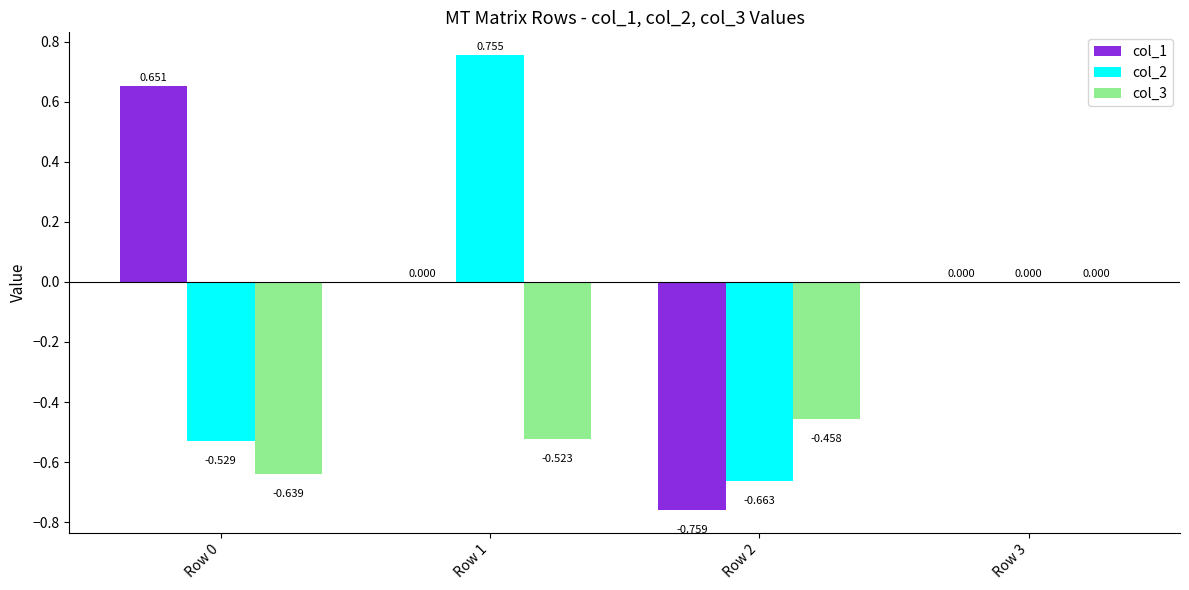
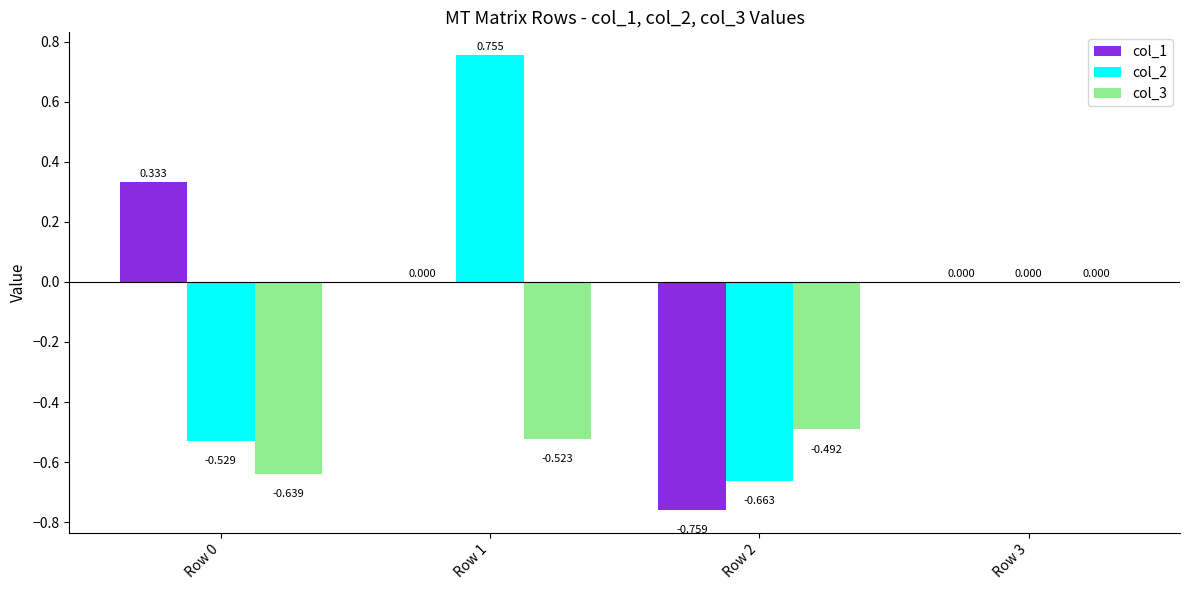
  {
    "col_1": {
-     "Row 0": 0.651,
+     "Row 0": 0.333,
      "Row 1": 0.000,
      "Row 2": -0.759,
      "Row 3": 0.000
    },
    "col_2": {
      "Row 0": -0.529,
      "Row 1": 0.755,
      "Row 2": -0.663,
      "Row 3": 0.000
    },
    "col_3": {
      "Row 0": -0.639,
      "Row 1": -0.523,
-     "Row 2": -0.458,
+     "Row 2": -0.492,
      "Row 3": 0.000
    }
  }
